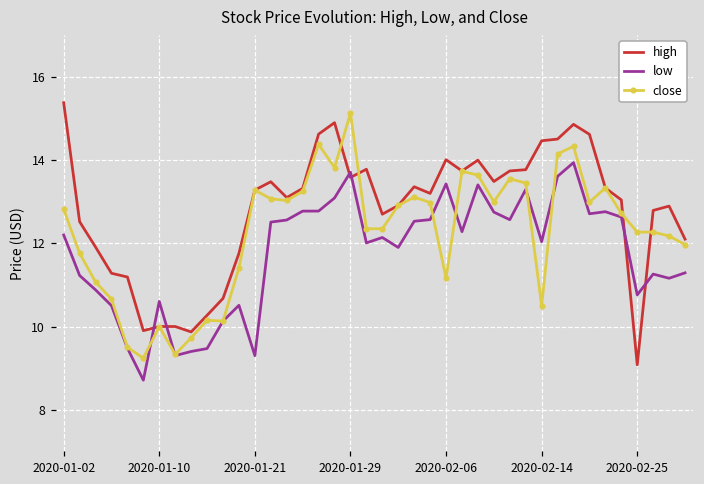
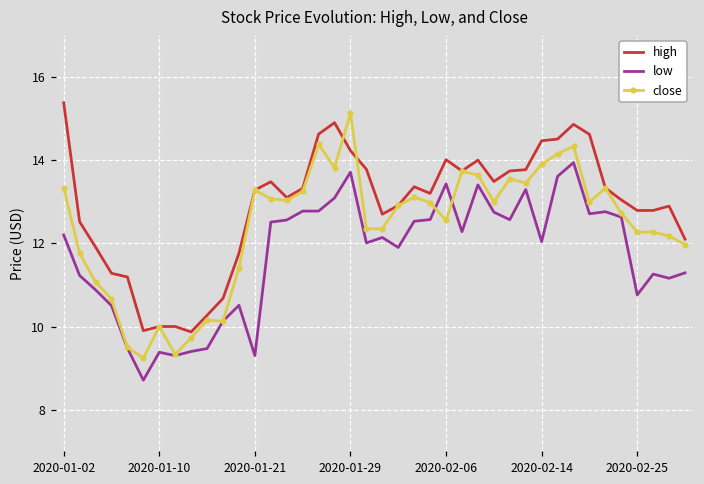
  {
    "high": {
      "2020-01-02": 15.4,
-     "2020-01-29": 13.6,
+     "2020-01-29": 14.2,
      "2020-02-06": 14.0,
      "2020-02-14": 14.5,
-     "2020-02-25": 9.1
+     "2020-02-25": 12.8
    },
    "low": {
      "2020-01-02": 12.2,
-     "2020-01-10": 10.6,
+     "2020-01-10": 9.4,
      "2020-01-21": 9.3,
      "2020-01-29": 13.7,
      "2020-02-06": 13.4,
      "2020-02-14": 12.0,
      "2020-02-25": 10.8
    },
    "close": {
-     "2020-01-02": 12.8,
+     "2020-01-02": 13.3,
      "2020-01-29": 15.1,
-     "2020-02-06": 11.2,
-     "2020-02-14": 10.5,
+     "2020-02-06": 12.6,
+     "2020-02-14": 13.9,
      "2020-02-25": 12.3
    }
  }
